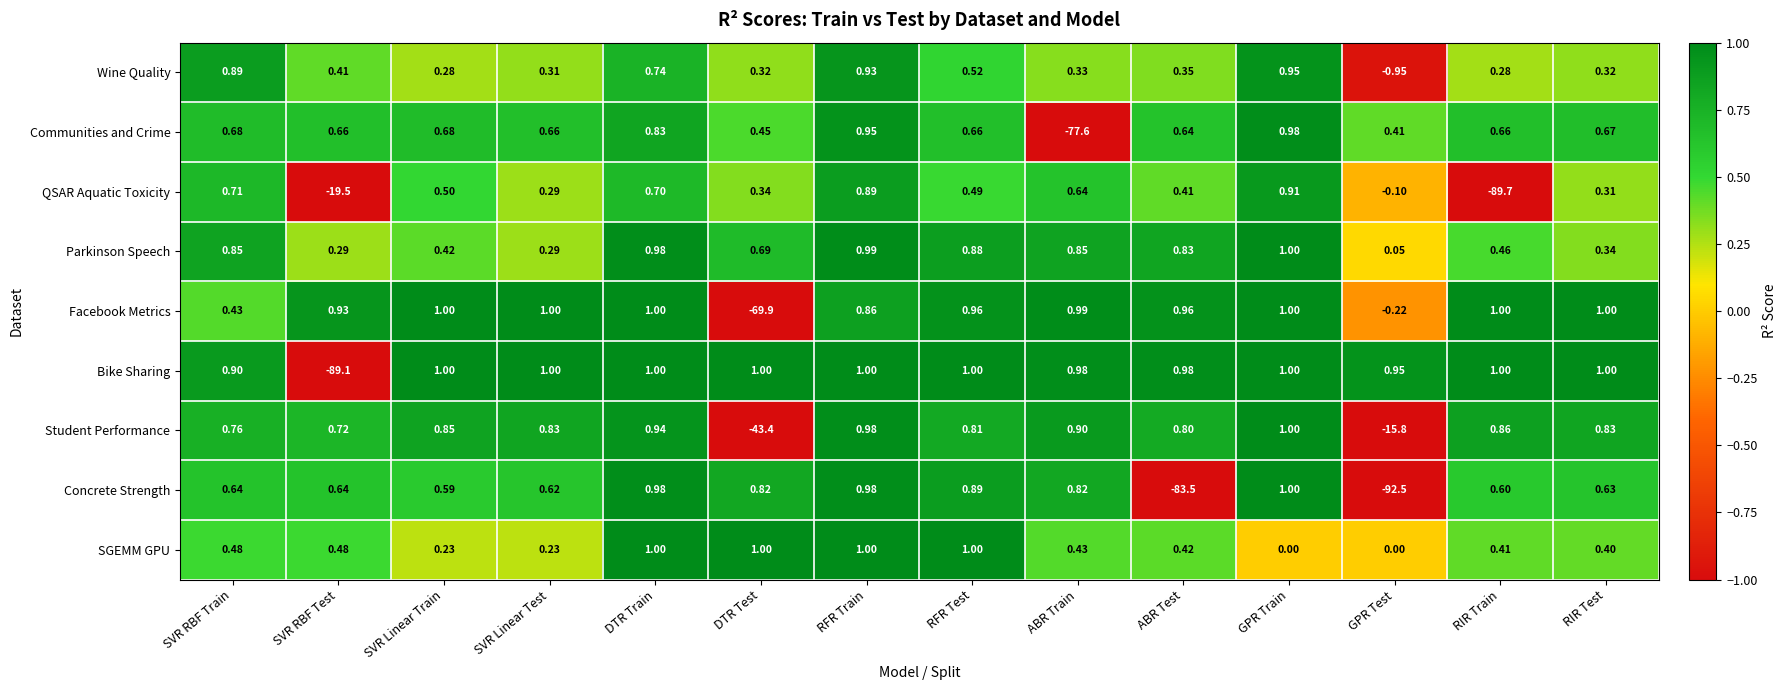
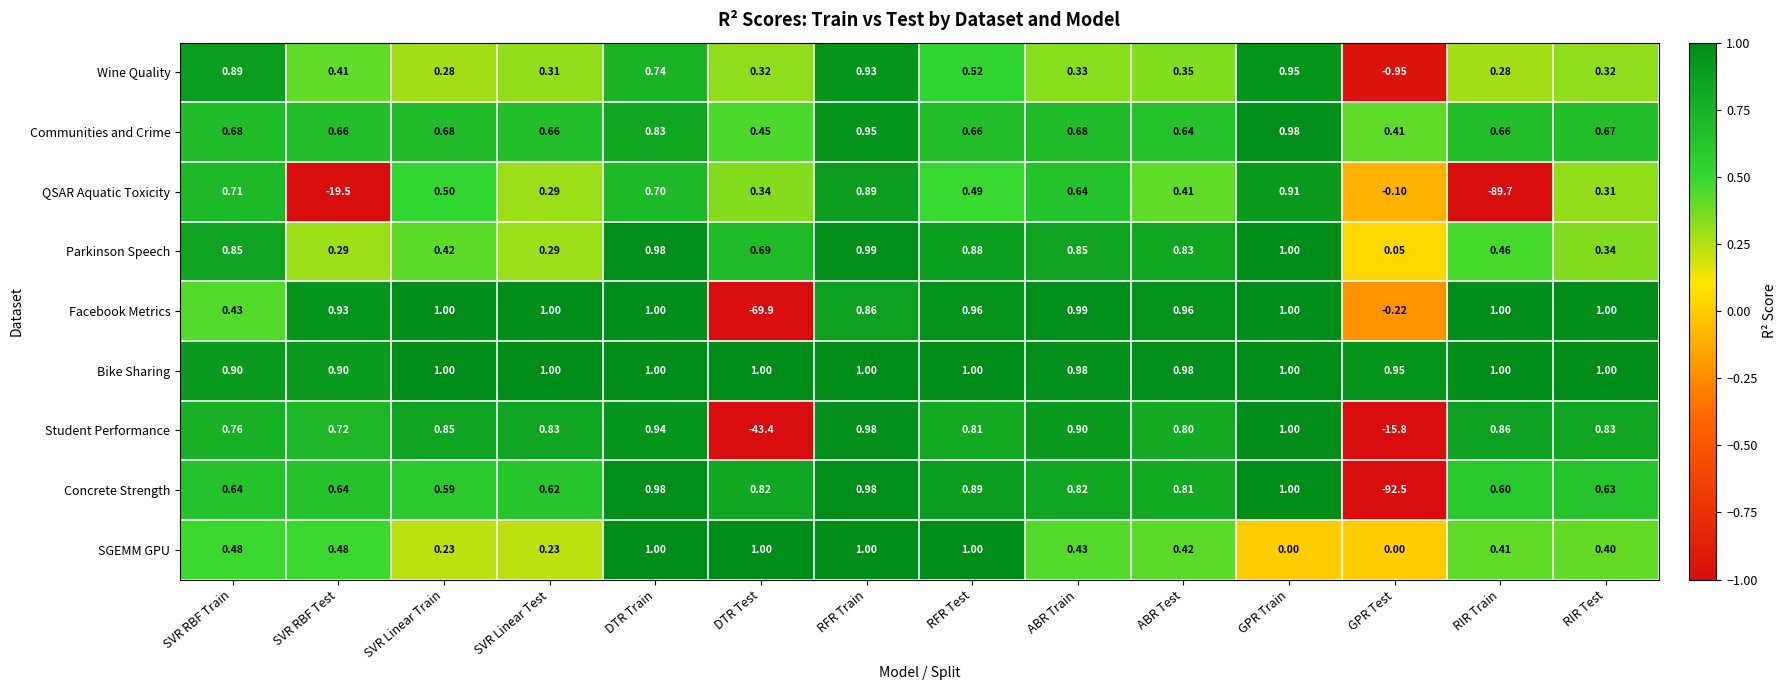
  {
    "Wine Quality": {
      "SVR RBF Train": 0.89,
      "SVR RBF Test": 0.41,
      "SVR Linear Train": 0.28,
      "SVR Linear Test": 0.31,
      "DTR Train": 0.74,
      "DTR Test": 0.32,
      "RFR Train": 0.93,
      "RFR Test": 0.52,
      "ABR Train": 0.33,
      "ABR Test": 0.35,
      "GPR Train": 0.95,
      "GPR Test": -0.95,
      "RIR Train": 0.28,
      "RIR Test": 0.32
    },
    "Communities and Crime": {
      "SVR RBF Train": 0.68,
      "SVR RBF Test": 0.66,
      "SVR Linear Train": 0.68,
      "SVR Linear Test": 0.66,
      "DTR Train": 0.83,
      "DTR Test": 0.45,
      "RFR Train": 0.95,
      "RFR Test": 0.66,
-     "ABR Train": -77.6,
+     "ABR Train": 0.68,
      "ABR Test": 0.64,
      "GPR Train": 0.98,
      "GPR Test": 0.41,
      "RIR Train": 0.66,
      "RIR Test": 0.67
    },
    "QSAR Aquatic Toxicity": {
      "SVR RBF Train": 0.71,
      "SVR RBF Test": -19.5,
      "SVR Linear Train": 0.50,
      "SVR Linear Test": 0.29,
      "DTR Train": 0.70,
      "DTR Test": 0.34,
      "RFR Train": 0.89,
      "RFR Test": 0.49,
      "ABR Train": 0.64,
      "ABR Test": 0.41,
      "GPR Train": 0.91,
      "GPR Test": -0.10,
      "RIR Train": -89.7,
      "RIR Test": 0.31
    },
    "Parkinson Speech": {
      "SVR RBF Train": 0.85,
      "SVR RBF Test": 0.29,
      "SVR Linear Train": 0.42,
      "SVR Linear Test": 0.29,
      "DTR Train": 0.98,
      "DTR Test": 0.69,
      "RFR Train": 0.99,
      "RFR Test": 0.88,
      "ABR Train": 0.85,
      "ABR Test": 0.83,
      "GPR Train": 1.00,
      "GPR Test": 0.05,
      "RIR Train": 0.46,
      "RIR Test": 0.34
    },
    "Facebook Metrics": {
      "SVR RBF Train": 0.43,
      "SVR RBF Test": 0.93,
      "SVR Linear Train": 1.00,
      "SVR Linear Test": 1.00,
      "DTR Train": 1.00,
      "DTR Test": -69.9,
      "RFR Train": 0.86,
      "RFR Test": 0.96,
      "ABR Train": 0.99,
      "ABR Test": 0.96,
      "GPR Train": 1.00,
      "GPR Test": -0.22,
      "RIR Train": 1.00,
      "RIR Test": 1.00
    },
    "Bike Sharing": {
      "SVR RBF Train": 0.90,
-     "SVR RBF Test": -89.1,
+     "SVR RBF Test": 0.90,
      "SVR Linear Train": 1.00,
      "SVR Linear Test": 1.00,
      "DTR Train": 1.00,
      "DTR Test": 1.00,
      "RFR Train": 1.00,
      "RFR Test": 1.00,
      "ABR Train": 0.98,
      "ABR Test": 0.98,
      "GPR Train": 1.00,
      "GPR Test": 0.95,
      "RIR Train": 1.00,
      "RIR Test": 1.00
    },
    "Student Performance": {
      "SVR RBF Train": 0.76,
      "SVR RBF Test": 0.72,
      "SVR Linear Train": 0.85,
      "SVR Linear Test": 0.83,
      "DTR Train": 0.94,
      "DTR Test": -43.4,
      "RFR Train": 0.98,
      "RFR Test": 0.81,
      "ABR Train": 0.90,
      "ABR Test": 0.80,
      "GPR Train": 1.00,
      "GPR Test": -15.8,
      "RIR Train": 0.86,
      "RIR Test": 0.83
    },
    "Concrete Strength": {
      "SVR RBF Train": 0.64,
      "SVR RBF Test": 0.64,
      "SVR Linear Train": 0.59,
      "SVR Linear Test": 0.62,
      "DTR Train": 0.98,
      "DTR Test": 0.82,
      "RFR Train": 0.98,
      "RFR Test": 0.89,
      "ABR Train": 0.82,
-     "ABR Test": -83.5,
+     "ABR Test": 0.81,
      "GPR Train": 1.00,
      "GPR Test": -92.5,
      "RIR Train": 0.60,
      "RIR Test": 0.63
    },
    "SGEMM GPU": {
      "SVR RBF Train": 0.48,
      "SVR RBF Test": 0.48,
      "SVR Linear Train": 0.23,
      "SVR Linear Test": 0.23,
      "DTR Train": 1.00,
      "DTR Test": 1.00,
      "RFR Train": 1.00,
      "RFR Test": 1.00,
      "ABR Train": 0.43,
      "ABR Test": 0.42,
      "GPR Train": 0.00,
      "GPR Test": 0.00,
      "RIR Train": 0.41,
      "RIR Test": 0.40
    }
  }
